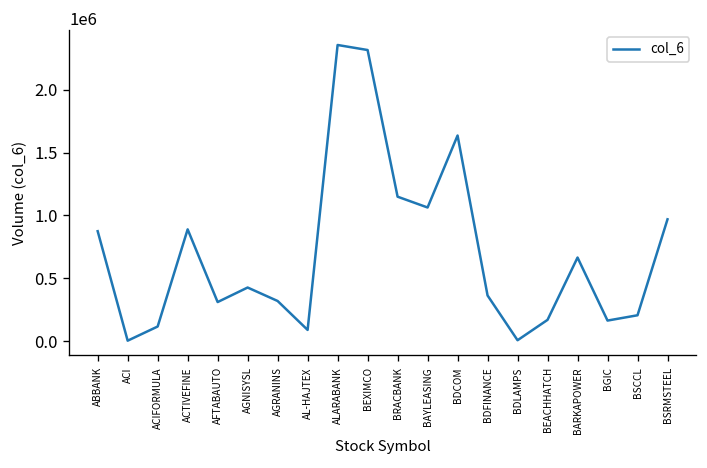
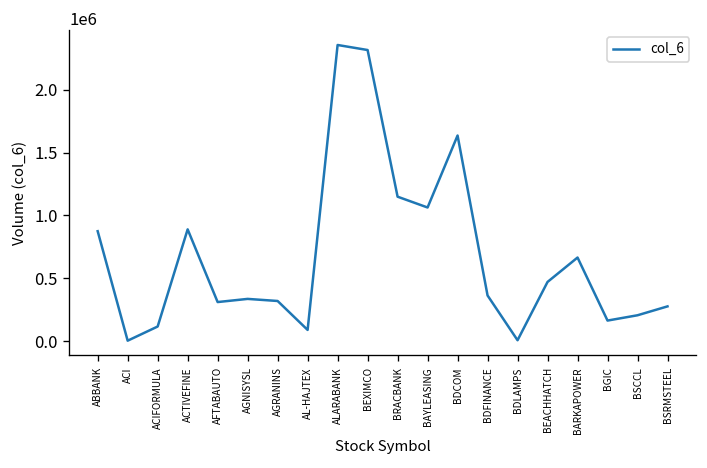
  {
    "ABBANK": 870000,
    "ACI": 0,
    "ACIFORMULA": 120000,
    "ACTIVEFINE": 890000,
    "AFTABAUTO": 310000,
-   "AGNISYSL": 430000,
+   "AGNISYSL": 340000,
    "AGRANINS": 320000,
    "AL-HAJTEX": 90000,
    "ALARABANK": 2360000,
    "BEXIMCO": 2320000,
    "BRACBANK": 1150000,
    "BAYLEASING": 1060000,
    "BDCOM": 1640000,
    "BDFINANCE": 360000,
    "BDLAMPS": 10000,
-   "BEACHHATCH": 170000,
+   "BEACHHATCH": 470000,
    "BARKAPOWER": 670000,
    "BGIC": 160000,
    "BSCCL": 210000,
-   "BSRMSTEEL": 970000
+   "BSRMSTEEL": 280000
  }
